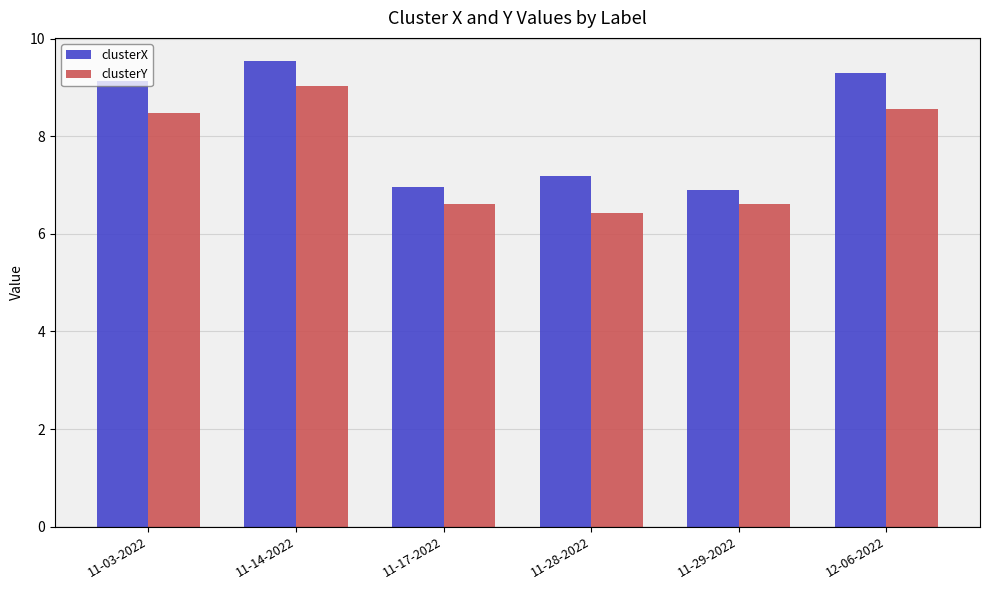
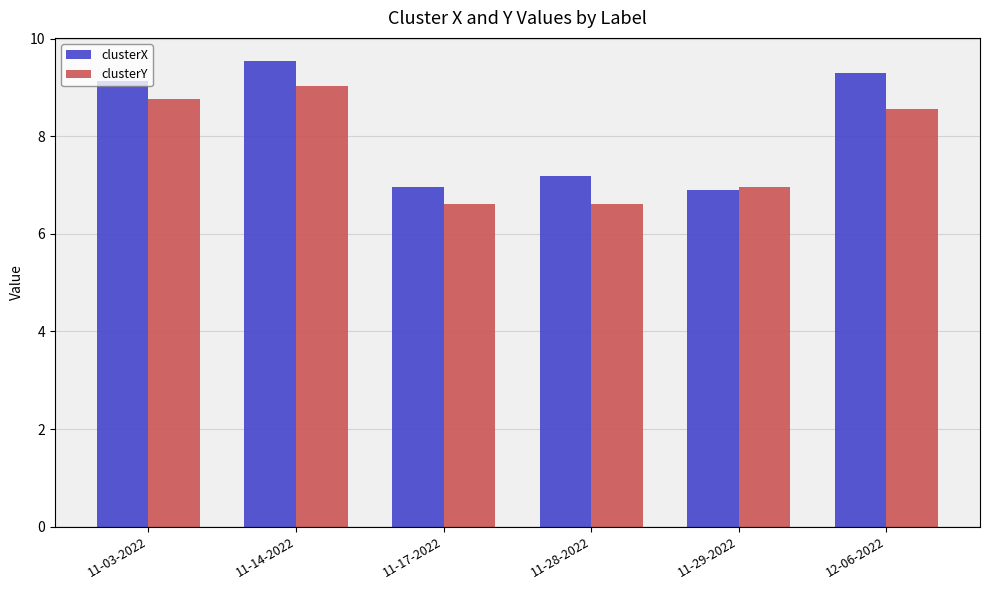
  {
    "clusterX": {
      "11-14-2022": 9.5,
      "11-17-2022": 7.0,
      "11-28-2022": 7.2,
      "11-29-2022": 6.9,
      "12-06-2022": 9.3
    },
    "clusterY": {
-     "11-03-2022": 8.5,
+     "11-03-2022": 8.8,
      "11-14-2022": 9.0,
      "11-17-2022": 6.6,
-     "11-28-2022": 6.4,
-     "11-29-2022": 6.6,
+     "11-28-2022": 6.6,
+     "11-29-2022": 7.0,
      "12-06-2022": 8.6
    }
  }
